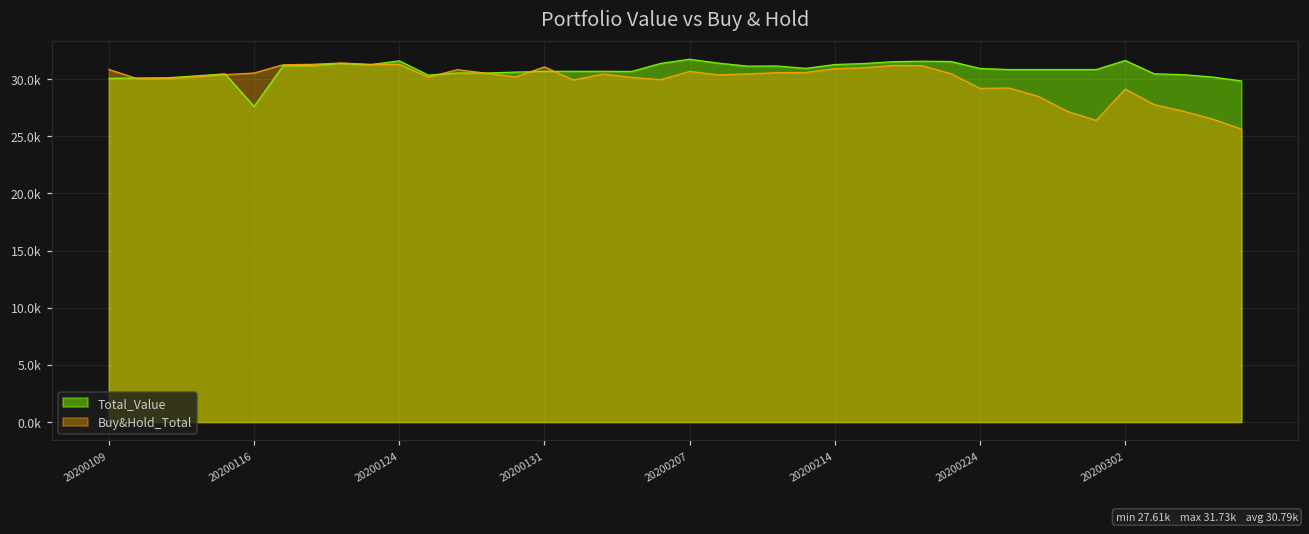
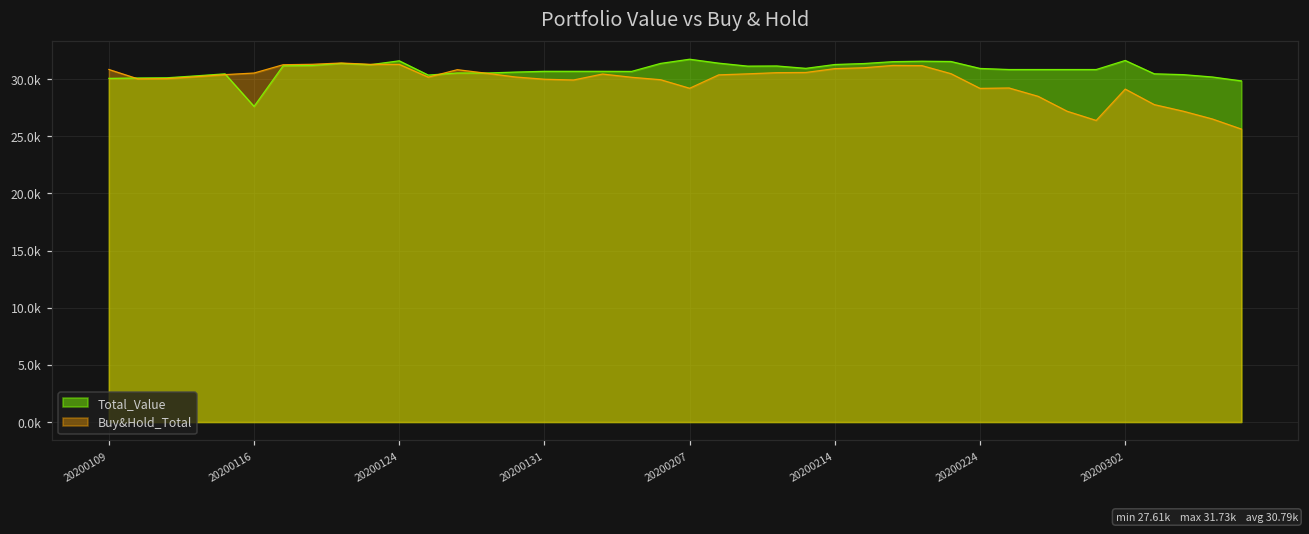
  {
    "Total_Value": {
      "20200109": 30100,
      "20200116": 27600,
      "20200124": 31600,
      "20200131": 30700,
      "20200207": 31700,
      "20200214": 31300,
      "20200224": 30900,
      "20200302": 31600
    },
    "Buy&Hold_Total": {
      "20200109": 30800,
      "20200116": 30500,
      "20200124": 31300,
-     "20200131": 31100,
-     "20200207": 30700,
+     "20200131": 30000,
+     "20200207": 29200,
      "20200214": 30900,
      "20200224": 29200,
      "20200302": 29100
    }
  }
